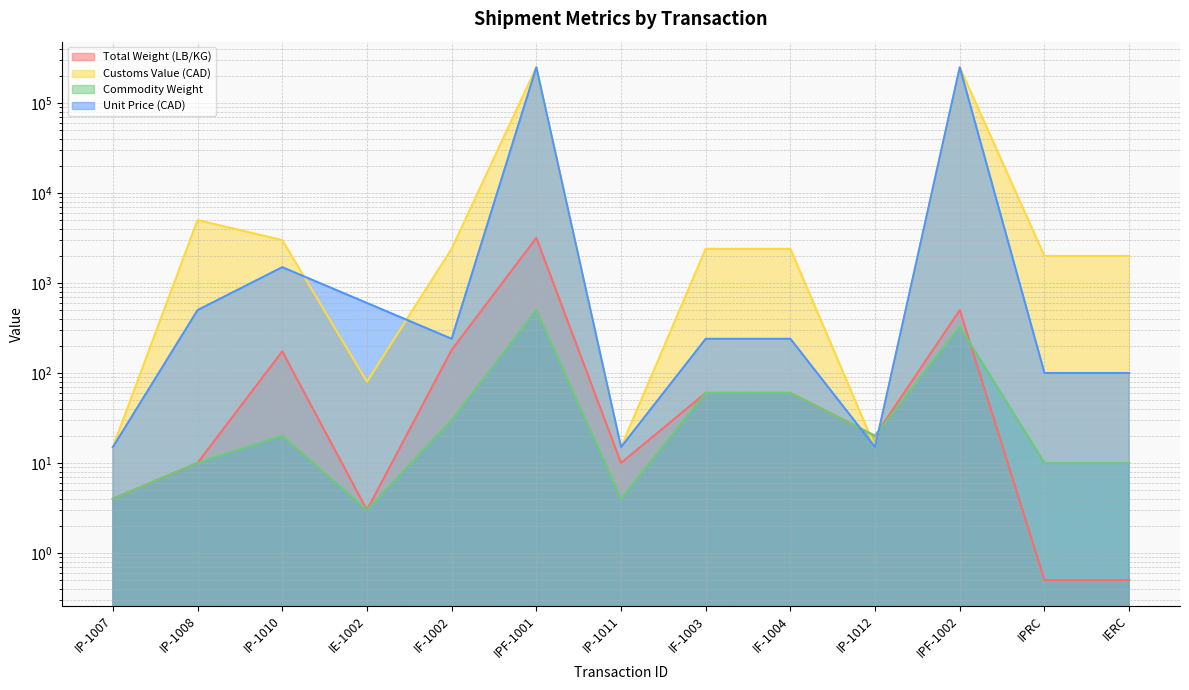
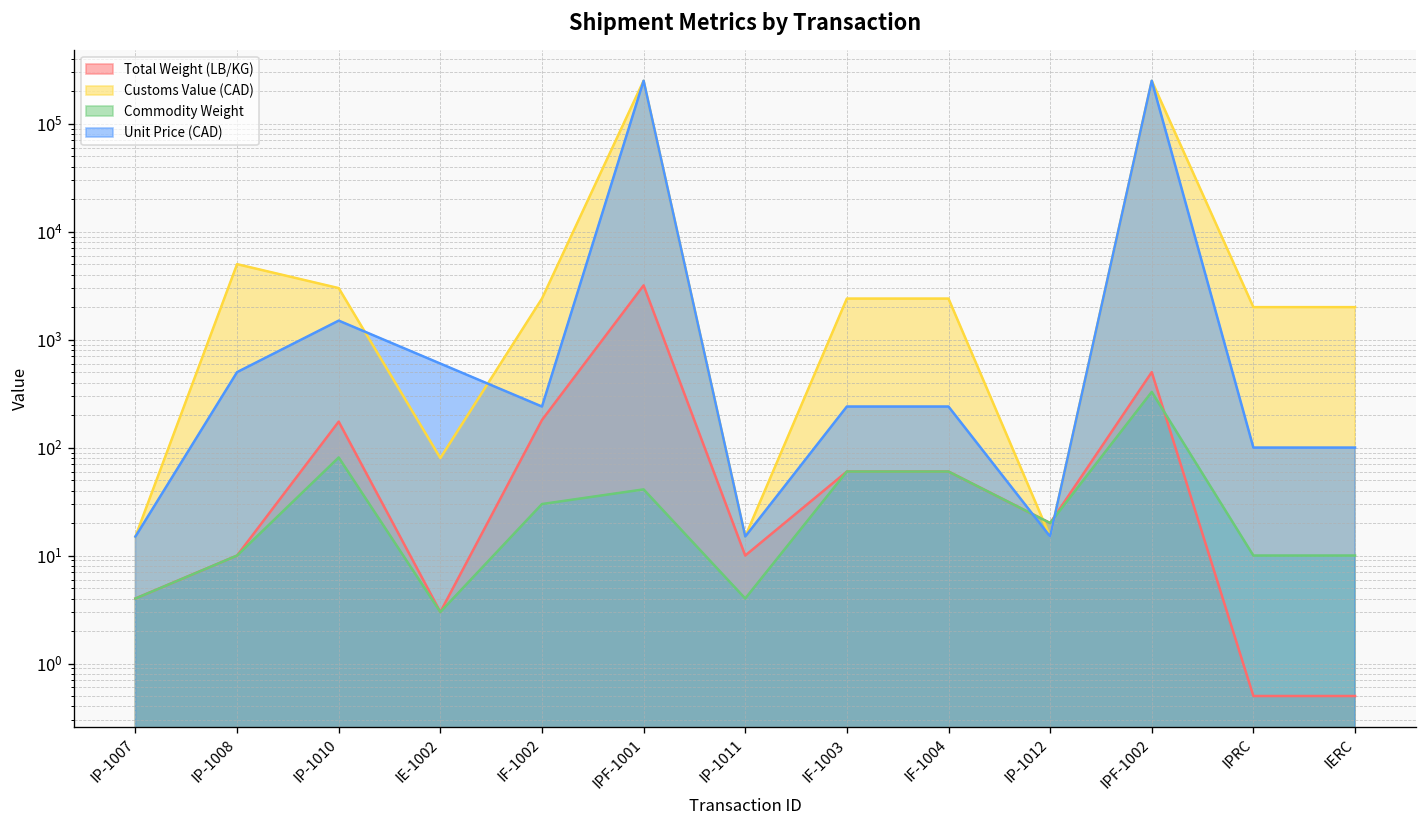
  {
    "Total Weight (LB/KG)": {
      "IP-1010": 170,
      "IF-1002": 180,
      "IPF-1001": 3200,
      "IP-1011": 10,
      "IPF-1002": 500,
      "IPRC": 0.5,
      "IERC": 0.5
    },
    "Customs Value (CAD)": {
      "IP-1008": 5000,
      "IP-1010": 3000,
      "IE-1002": 80,
      "IF-1002": 2400,
      "IF-1003": 2400,
      "IF-1004": 2400,
      "IPRC": 2000,
      "IERC": 2000
    },
    "Commodity Weight": {
-     "IP-1010": 20,
+     "IP-1010": 80,
      "IF-1002": 30,
-     "IPF-1001": 500,
+     "IPF-1001": 40,
      "IP-1011": 4,
      "IPF-1002": 330,
      "IPRC": 10,
      "IERC": 10
    },
    "Unit Price (CAD)": {
      "IP-1008": 500,
      "IP-1010": 1500,
      "IE-1002": 600,
      "IF-1002": 240,
      "IF-1003": 240,
      "IF-1004": 240,
      "IPRC": 100,
      "IERC": 100
    }
  }
